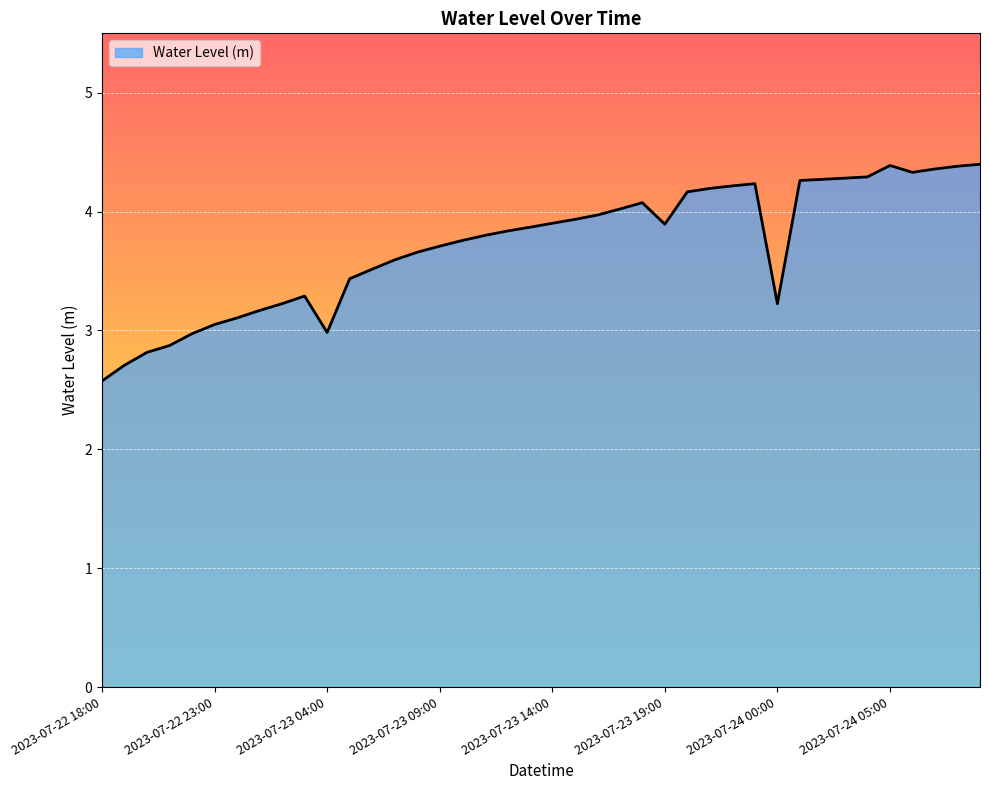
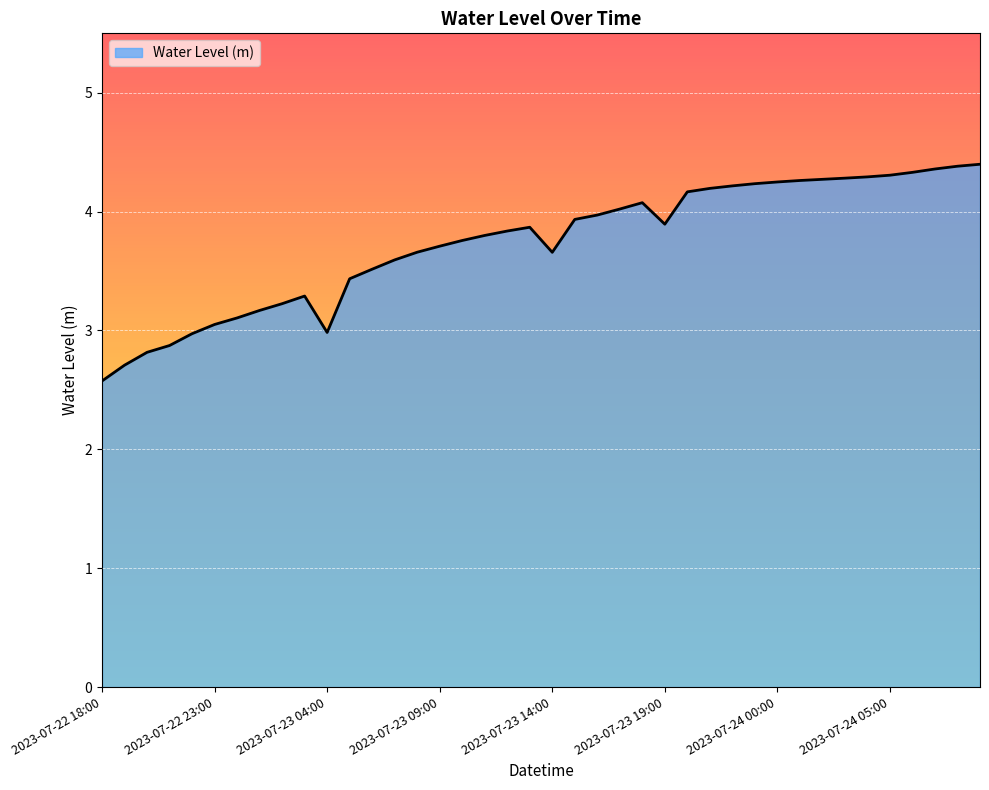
  {
    "2023-07-22 18:00": 2.58,
    "2023-07-22 23:00": 3.05,
    "2023-07-23 04:00": 2.98,
    "2023-07-23 09:00": 3.71,
-   "2023-07-23 14:00": 3.90,
+   "2023-07-23 14:00": 3.66,
    "2023-07-23 19:00": 3.89,
-   "2023-07-24 00:00": 3.23,
-   "2023-07-24 05:00": 4.39
+   "2023-07-24 00:00": 4.25,
+   "2023-07-24 05:00": 4.31
  }
